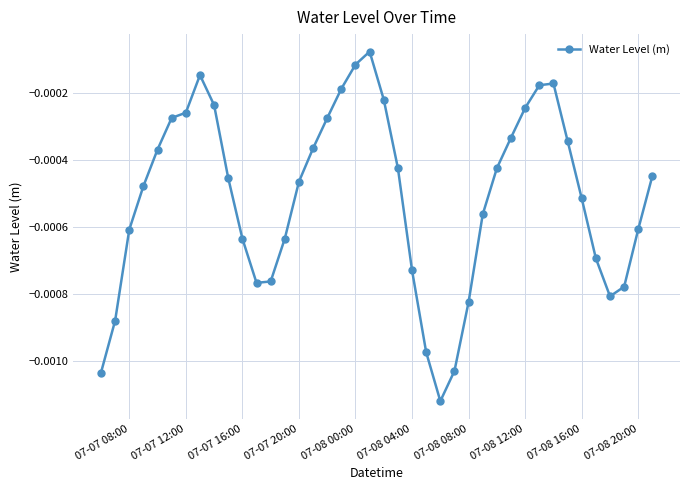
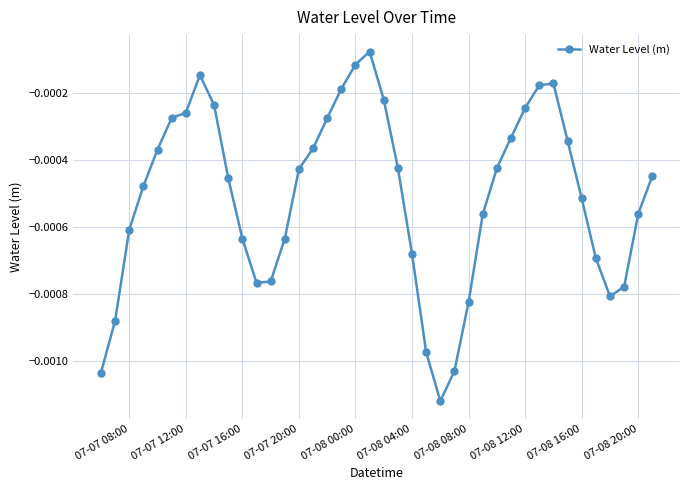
  {
    "07-07 08:00": -0.00061,
    "07-07 12:00": -0.00026,
    "07-07 16:00": -0.00064,
-   "07-07 20:00": -0.00047,
+   "07-07 20:00": -0.00043,
    "07-08 00:00": -0.00012,
-   "07-08 04:00": -0.00073,
+   "07-08 04:00": -0.00068,
    "07-08 08:00": -0.00082,
    "07-08 12:00": -0.00025,
    "07-08 16:00": -0.00052,
-   "07-08 20:00": -0.00061
+   "07-08 20:00": -0.00056
  }
